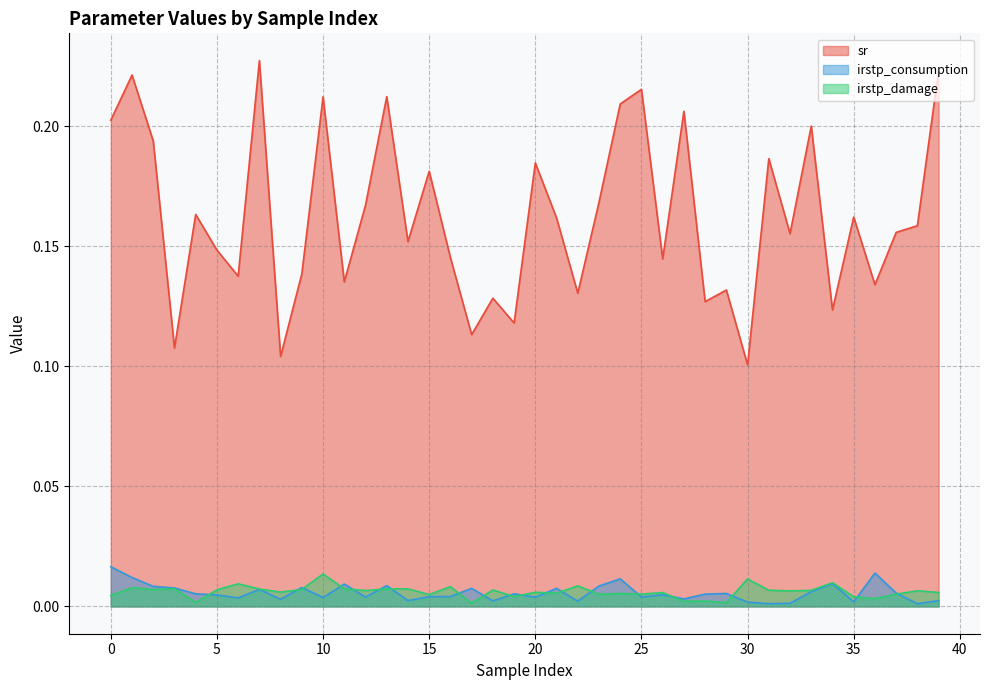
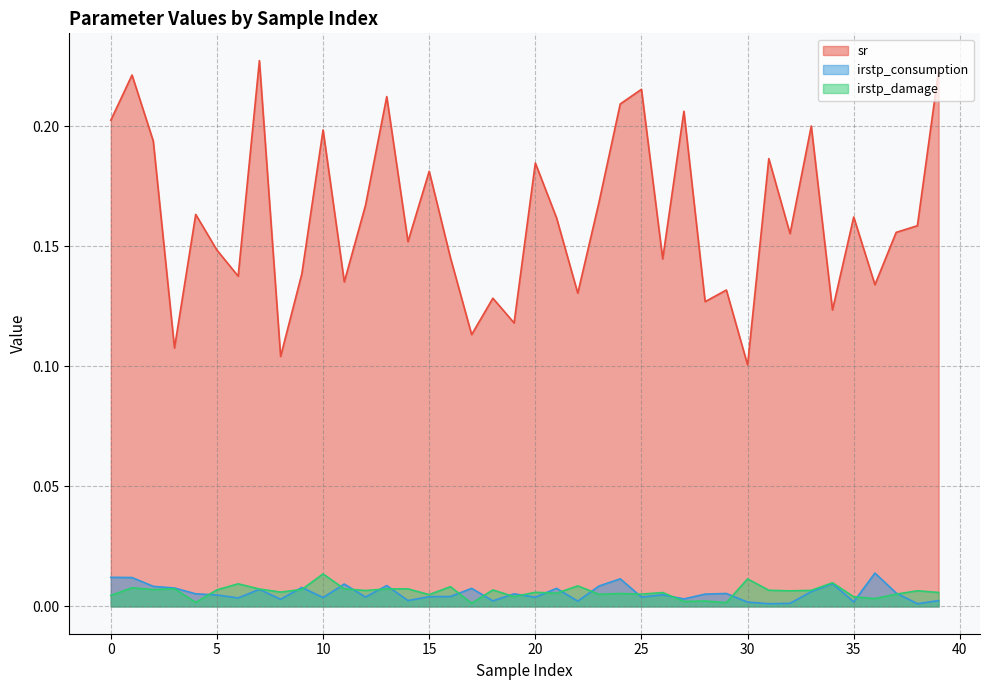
  {
    "sr": {
      "0": 0.203,
      "5": 0.148,
-     "10": 0.212,
+     "10": 0.198,
      "15": 0.181,
      "20": 0.185,
      "25": 0.215,
      "30": 0.101,
      "35": 0.162
    },
    "irstp_consumption": {
-     "0": 0.017,
+     "0": 0.012,
      "5": 0.005,
      "10": 0.004,
      "20": 0.004,
      "25": 0.004,
      "30": 0.002,
      "35": 0.002
    },
    "irstp_damage": {
      "0": 0.005,
      "5": 0.007,
      "10": 0.014,
      "20": 0.006,
      "25": 0.005,
      "30": 0.011,
      "35": 0.004
    }
  }
